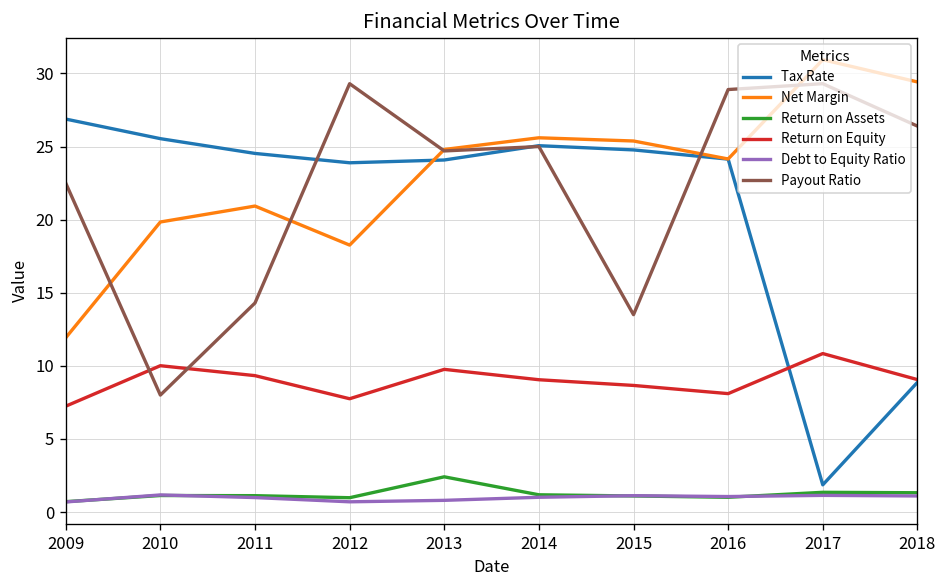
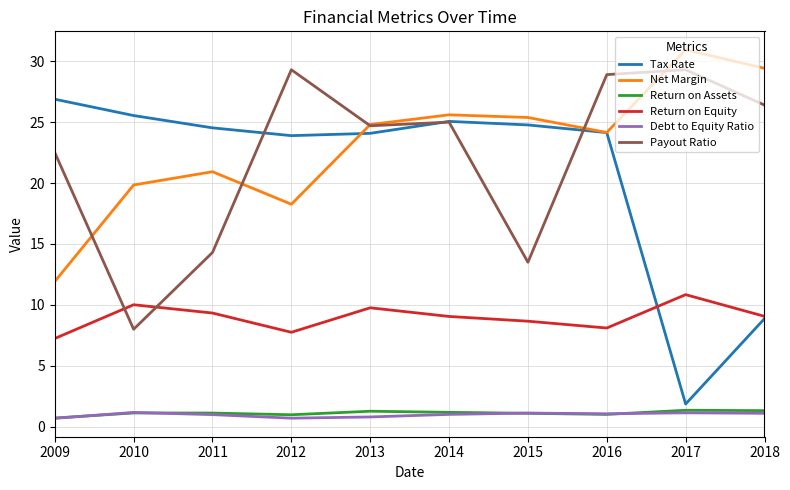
  {
    "Tax Rate": {
      "2009": 26.9,
      "2010": 25.5,
      "2011": 24.5,
      "2012": 23.9,
      "2013": 24.1,
      "2015": 24.8,
      "2017": 1.9
    },
    "Net Margin": {
      "2009": 11.9,
      "2010": 19.8,
      "2011": 20.9,
      "2012": 18.3,
      "2014": 25.6,
      "2015": 25.4,
      "2018": 29.4
    },
    "Return on Assets": {
      "2012": 1.0,
-     "2013": 2.4,
+     "2013": 1.3,
      "2018": 1.3
    },
    "Return on Equity": {
      "2009": 7.2,
      "2010": 10.0,
      "2011": 9.3,
      "2012": 7.8,
      "2013": 9.8,
      "2014": 9.1,
      "2015": 8.7,
      "2016": 8.1,
      "2017": 10.8
    },
    "Debt to Equity Ratio": {
      "2012": 0.7,
      "2013": 0.8,
      "2018": 1.1
    },
    "Payout Ratio": {
      "2009": 22.5,
      "2010": 8.0,
      "2011": 14.3,
      "2012": 29.3,
      "2015": 13.5,
      "2016": 28.9,
      "2018": 26.4
    }
  }
